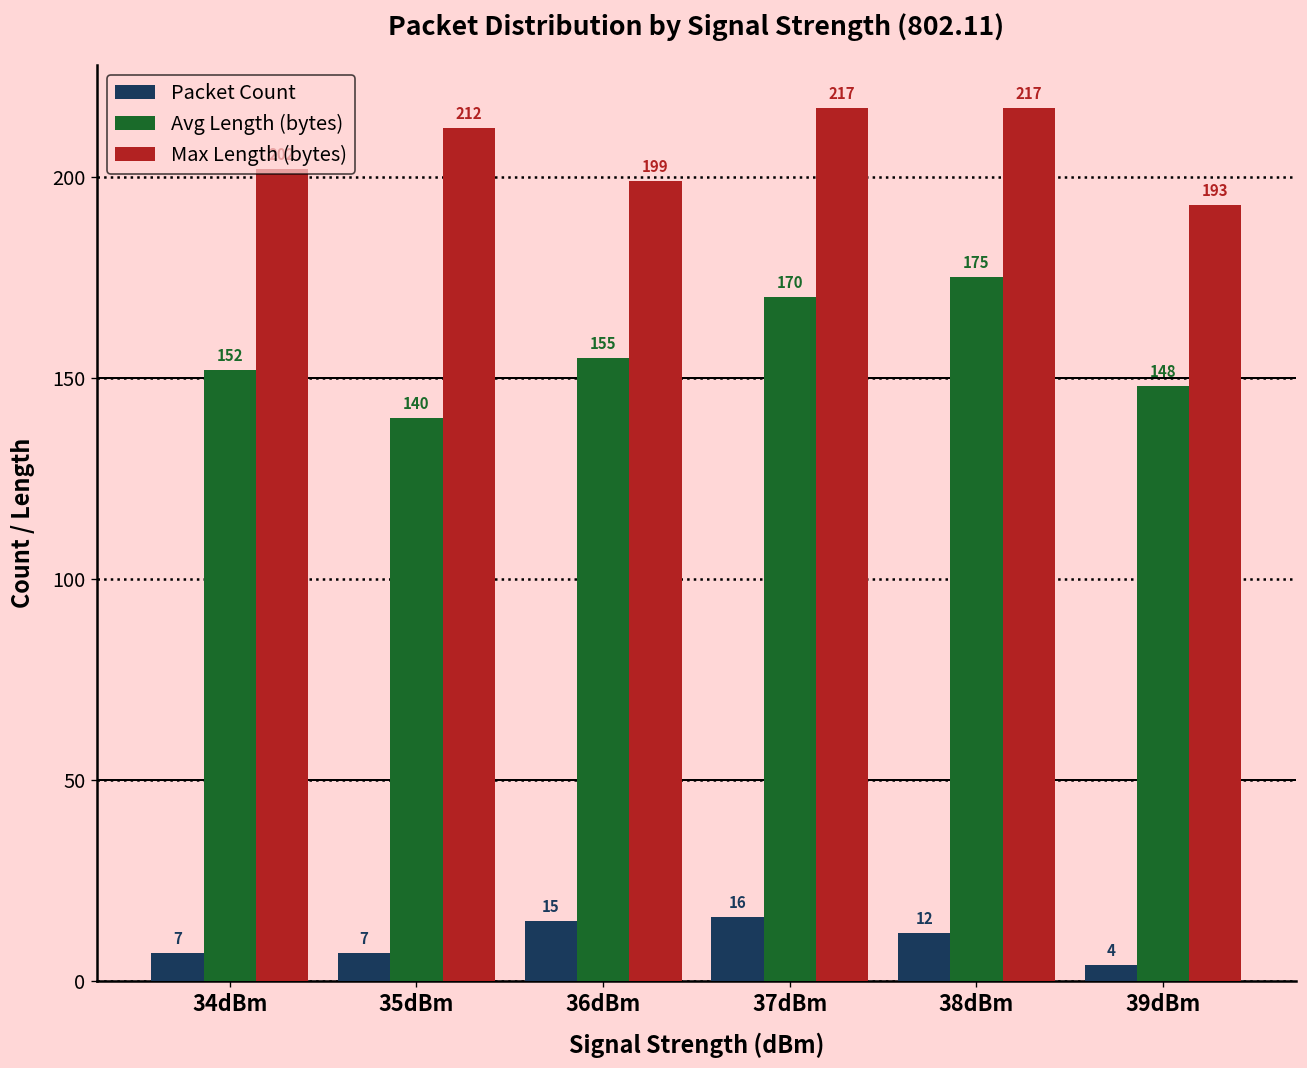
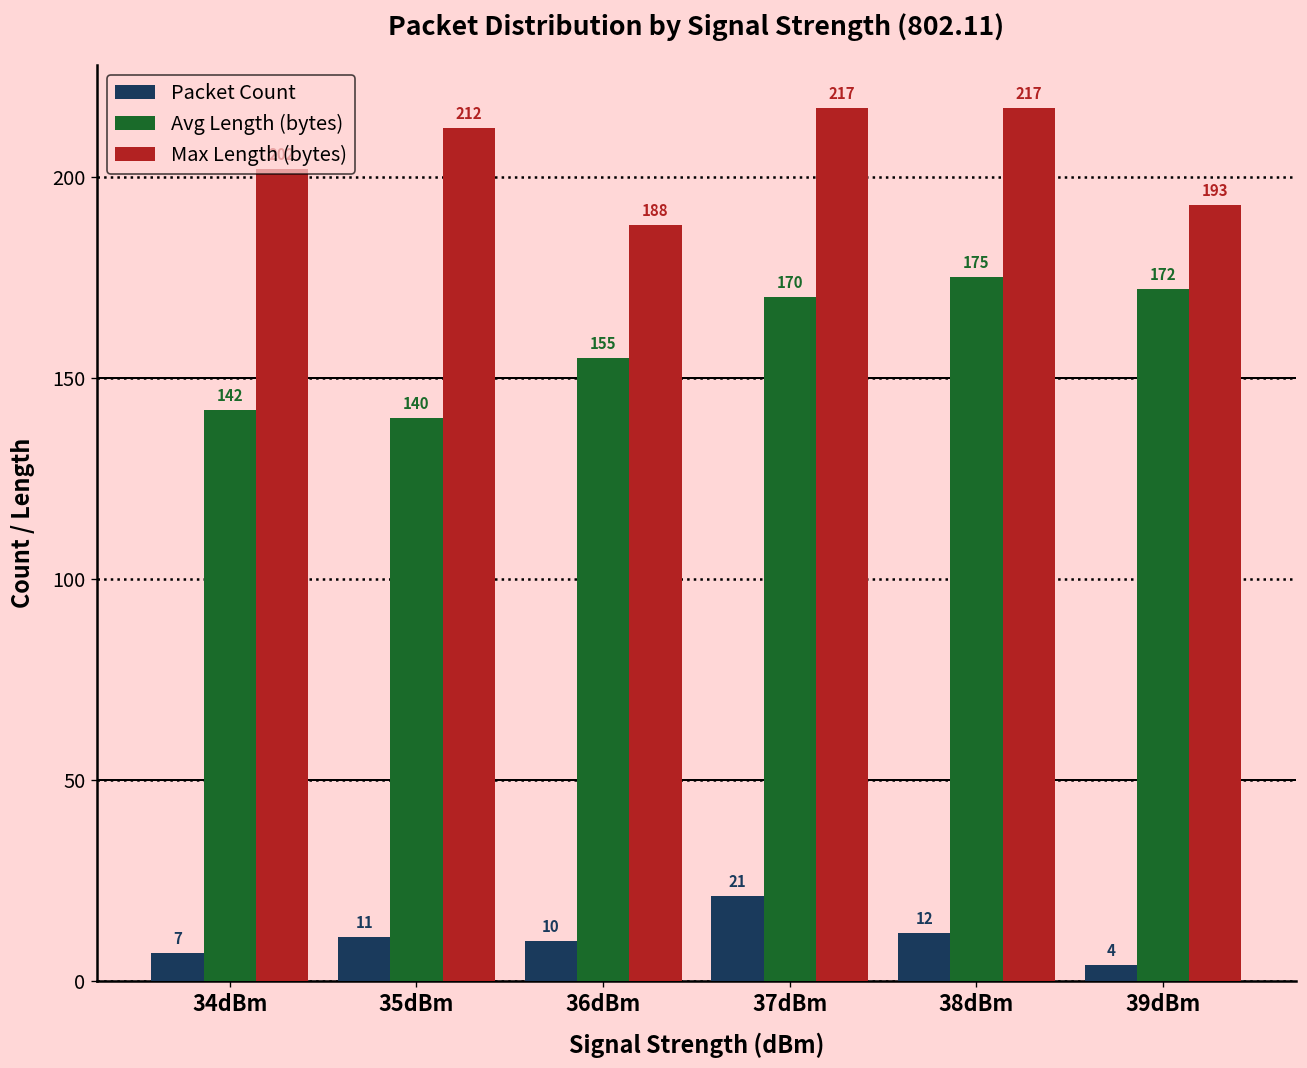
  {
    "Packet Count": {
      "34dBm": 7,
-     "35dBm": 7,
-     "36dBm": 15,
-     "37dBm": 16,
+     "35dBm": 11,
+     "36dBm": 10,
+     "37dBm": 21,
      "38dBm": 12,
      "39dBm": 4
    },
    "Avg Length (bytes)": {
-     "34dBm": 152,
+     "34dBm": 142,
      "35dBm": 140,
      "36dBm": 155,
      "37dBm": 170,
      "38dBm": 175,
-     "39dBm": 148
+     "39dBm": 172
    },
    "Max Length (bytes)": {
      "35dBm": 212,
-     "36dBm": 199,
+     "36dBm": 188,
      "37dBm": 217,
      "38dBm": 217,
      "39dBm": 193
    }
  }
